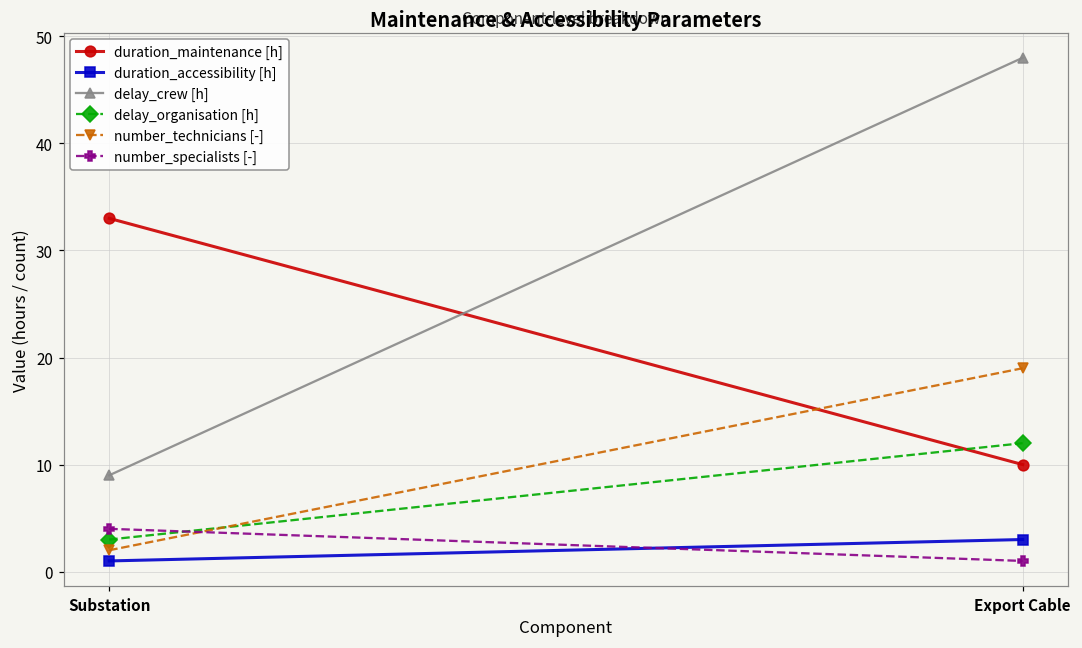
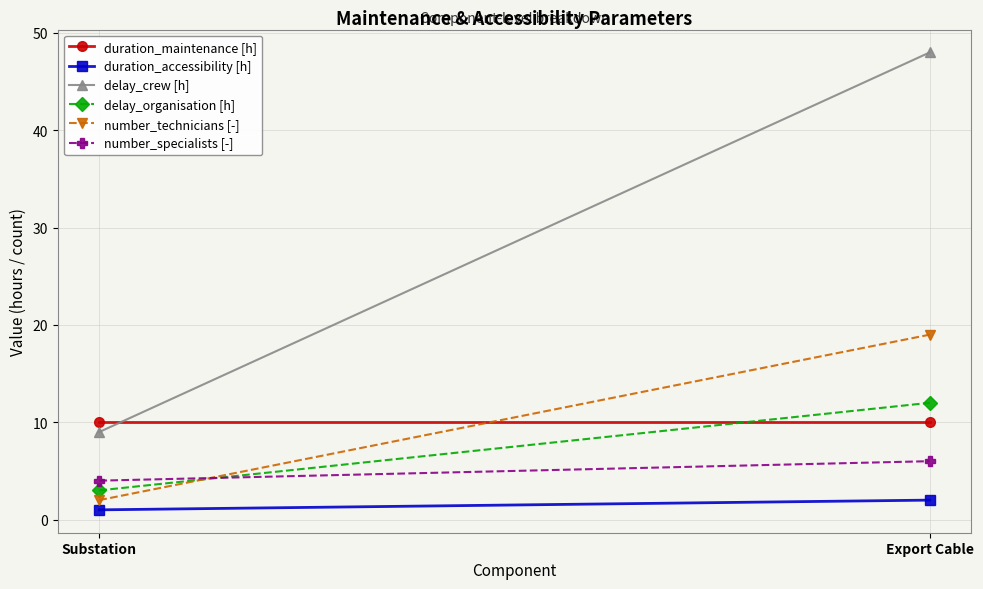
  {
    "duration_maintenance [h]": {
-     "Substation": 33,
+     "Substation": 10,
      "Export Cable": 10
    },
    "duration_accessibility [h]": {
      "Substation": 1,
-     "Export Cable": 3
+     "Export Cable": 2
    },
    "delay_crew [h]": {
      "Substation": 9,
      "Export Cable": 48
    },
    "delay_organisation [h]": {
      "Substation": 3,
      "Export Cable": 12
    },
    "number_technicians [-]": {
      "Substation": 2,
      "Export Cable": 19
    },
    "number_specialists [-]": {
      "Substation": 4,
-     "Export Cable": 1
+     "Export Cable": 6
    }
  }
